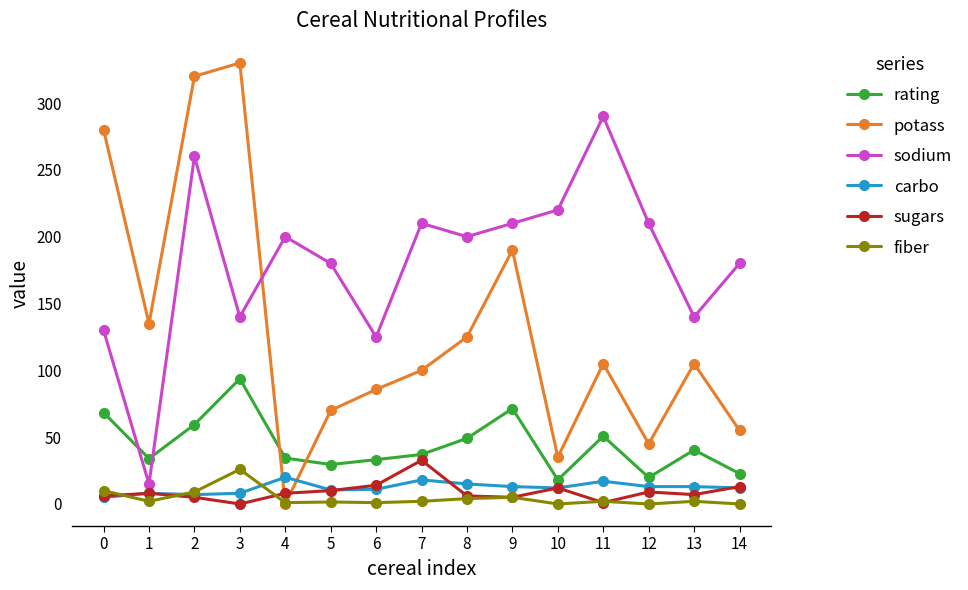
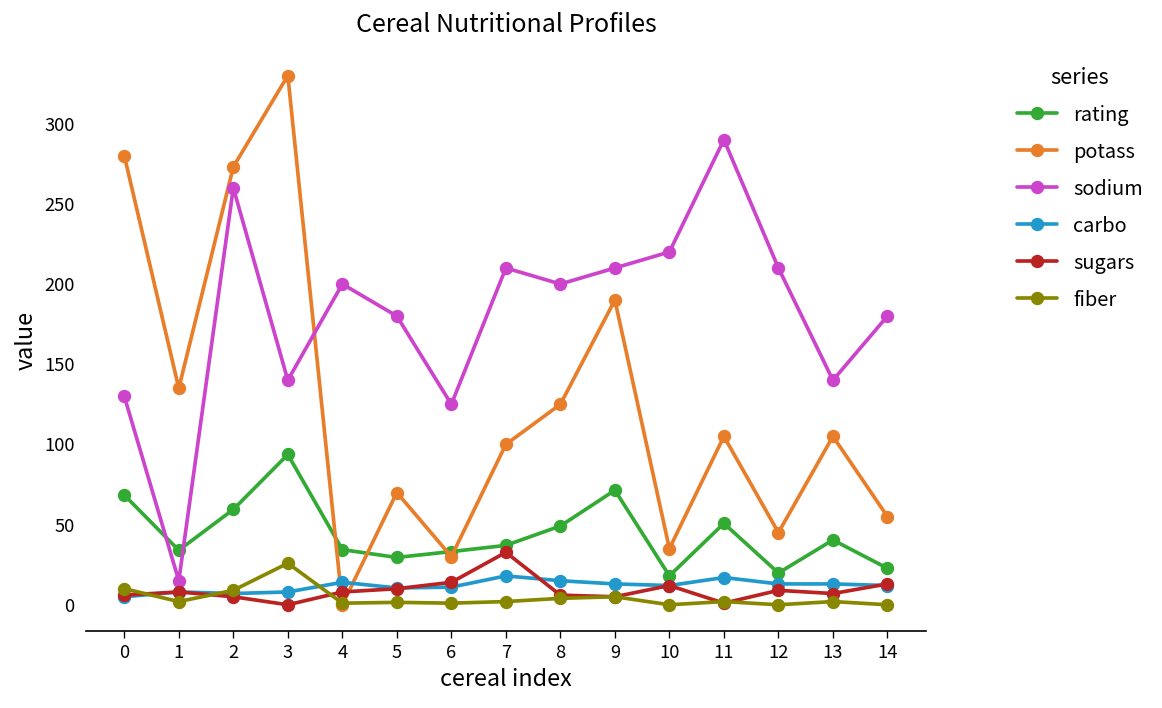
  {
    "rating": {
      "0": 68,
      "1": 34,
      "2": 59,
      "3": 94,
      "4": 34,
      "5": 30,
      "6": 33,
      "7": 37,
      "8": 49,
      "9": 71,
      "10": 18,
      "11": 51,
      "12": 20,
      "13": 40,
      "14": 23
    },
    "potass": {
      "0": 280,
      "1": 135,
-     "2": 320,
+     "2": 273,
      "3": 330,
      "5": 70,
-     "6": 86,
+     "6": 30,
      "7": 100,
      "8": 125,
      "9": 190,
      "10": 35,
      "11": 105,
      "12": 45,
      "13": 105,
      "14": 55
    },
    "sodium": {
      "0": 130,
      "1": 15,
      "2": 260,
      "3": 140,
      "4": 200,
      "5": 180,
      "6": 125,
      "7": 210,
      "8": 200,
      "9": 210,
      "10": 220,
      "11": 290,
      "12": 210,
      "13": 140,
      "14": 180
    },
    "carbo": {
      "2": 7,
      "3": 8,
-     "4": 20,
+     "4": 14,
      "6": 11,
      "7": 18,
      "8": 15,
      "9": 13,
      "11": 17,
      "12": 13,
      "13": 13
    },
    "sugars": {
      "2": 5,
      "3": 0,
      "4": 8,
      "6": 14,
      "7": 33,
      "8": 6,
      "12": 9,
      "13": 7
    },
    "fiber": {
      "0": 10,
      "1": 2,
      "2": 9,
      "3": 26,
      "5": 2,
      "6": 1,
      "7": 2,
      "8": 4,
      "10": 0,
      "12": 0,
      "13": 2,
      "14": 0
    }
  }
